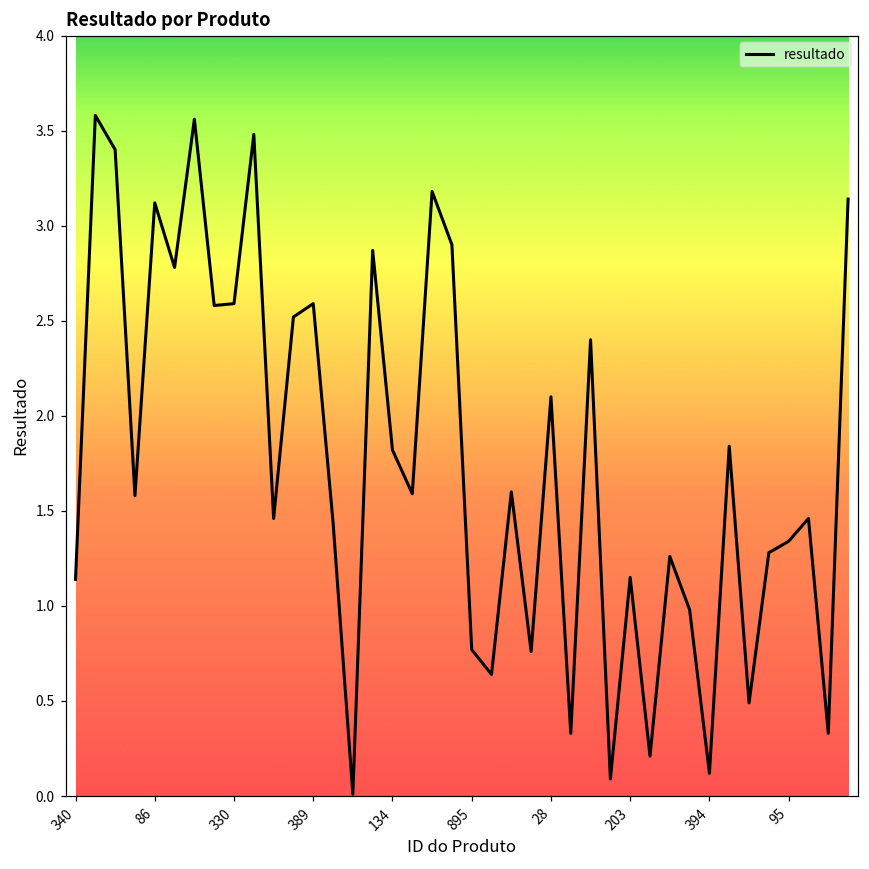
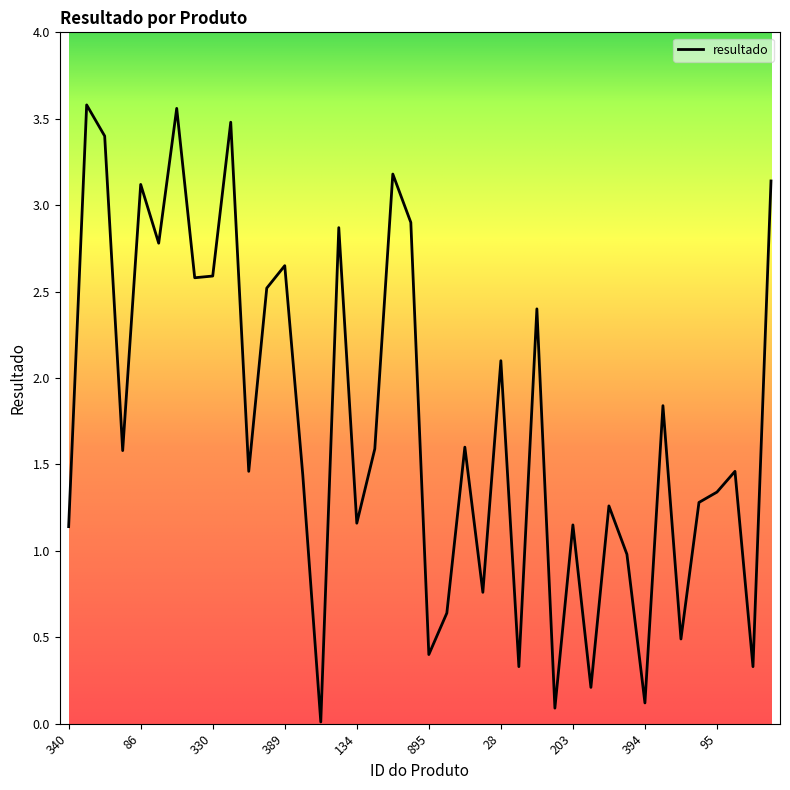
  {
    "340": 1.14,
    "86": 3.12,
    "330": 2.59,
-   "389": 2.59,
-   "134": 1.82,
-   "895": 0.77,
+   "389": 2.65,
+   "134": 1.16,
+   "895": 0.40,
    "28": 2.10,
    "203": 1.15,
    "394": 0.12,
    "95": 1.34
  }
